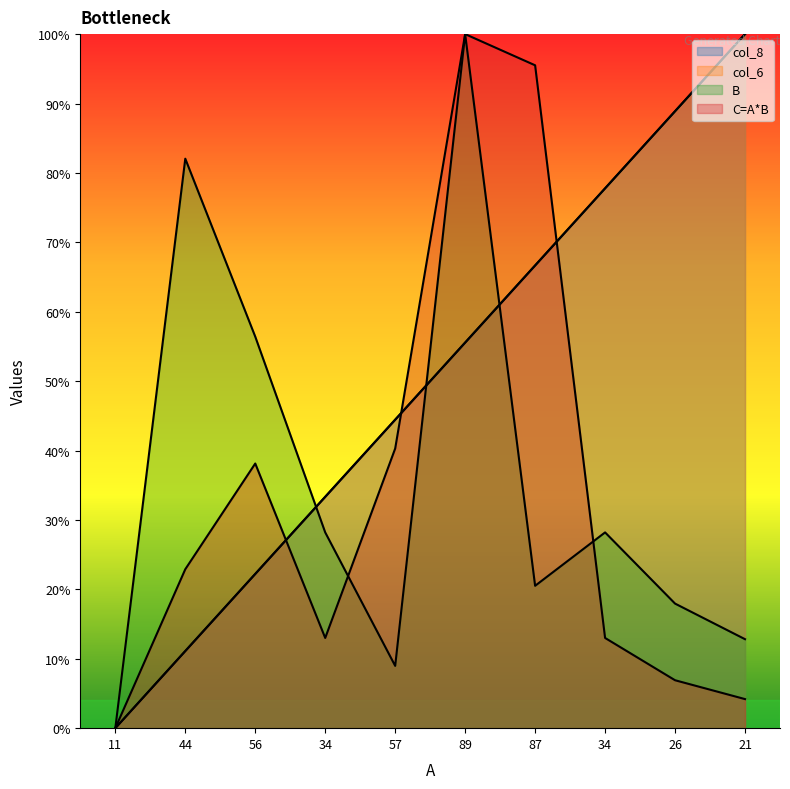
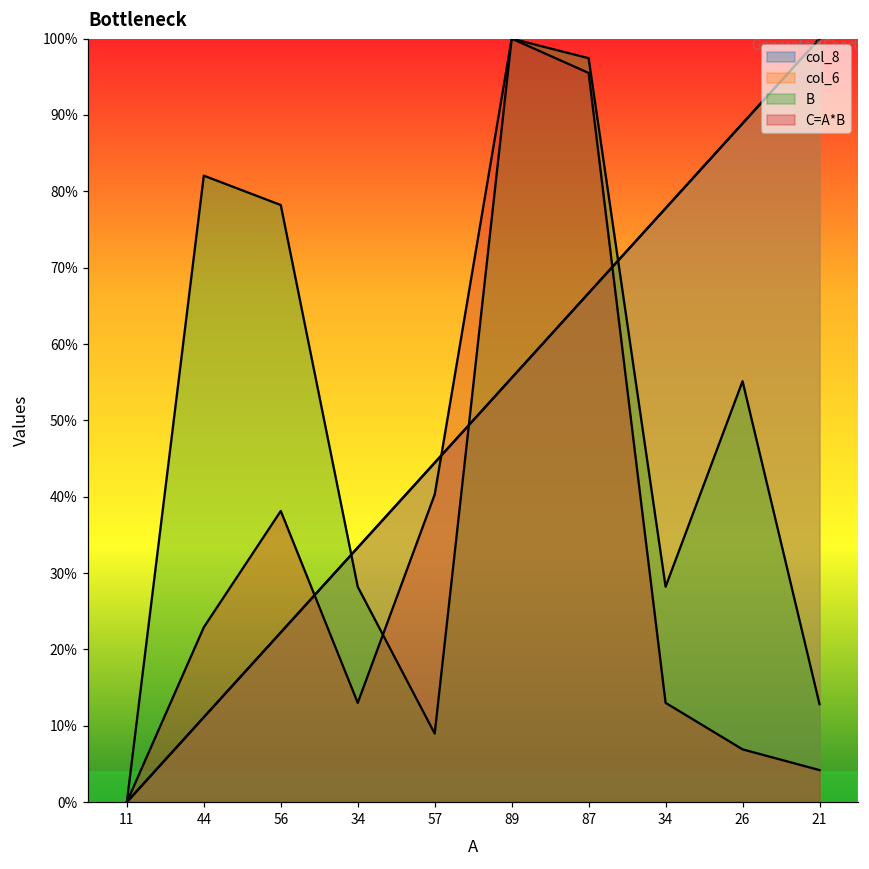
  {
    "B": {
      "44": "82%",
-     "56": "56%",
+     "56": "78%",
      "57": "9%",
-     "87": "21%",
-     "26": "18%",
+     "87": "97%",
+     "26": "55%",
      "21": "13%"
    }
  }
